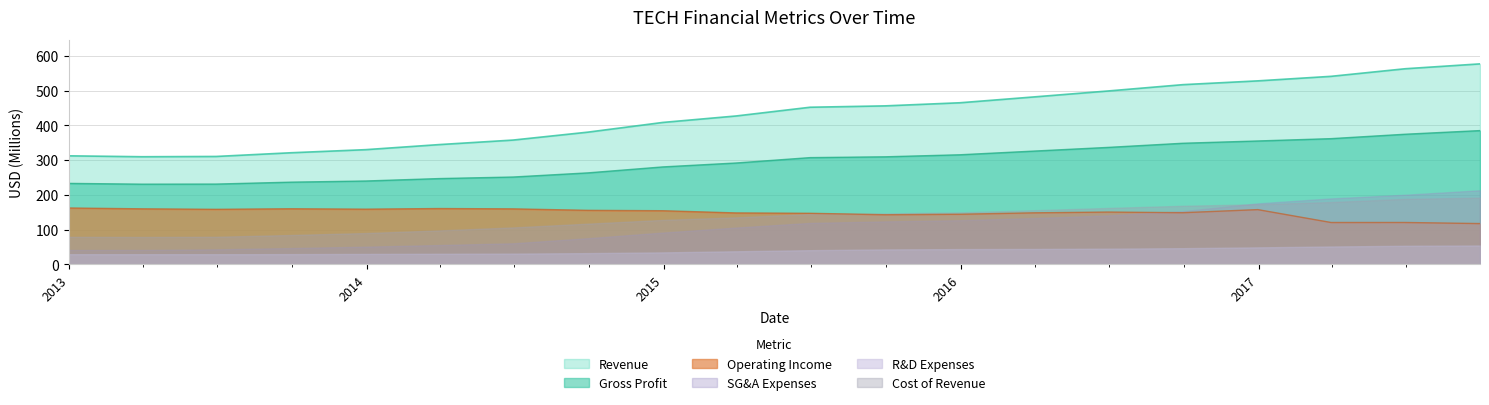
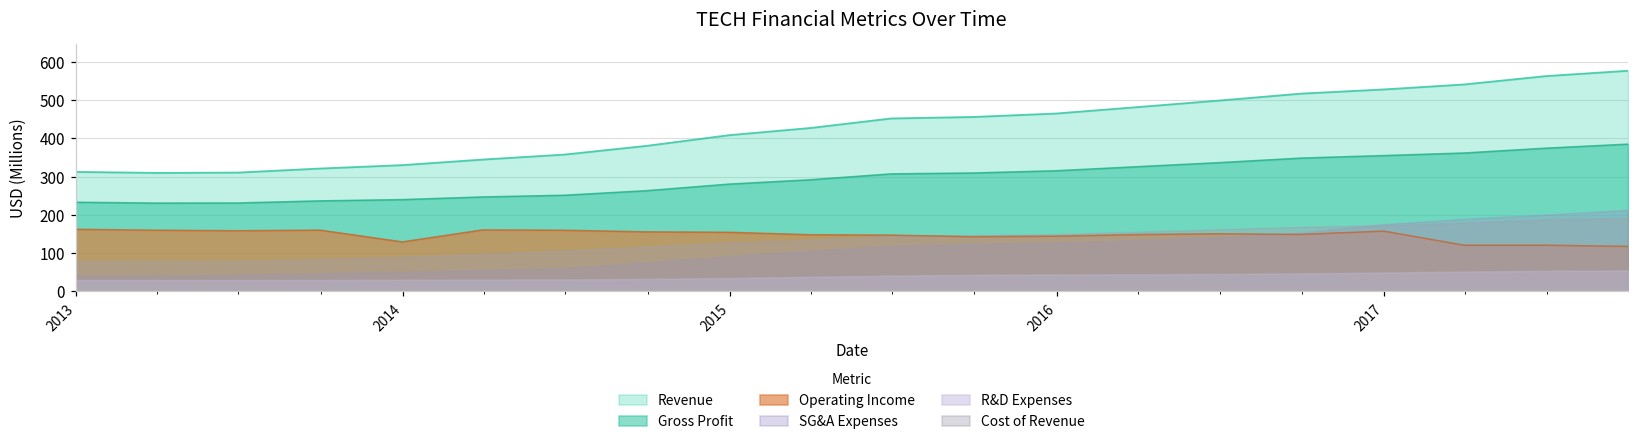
  {
    "Operating Income": {
      "2013": 160,
-     "2014": 160,
+     "2014": 130,
      "2015": 150,
      "2017": 160
    }
  }
